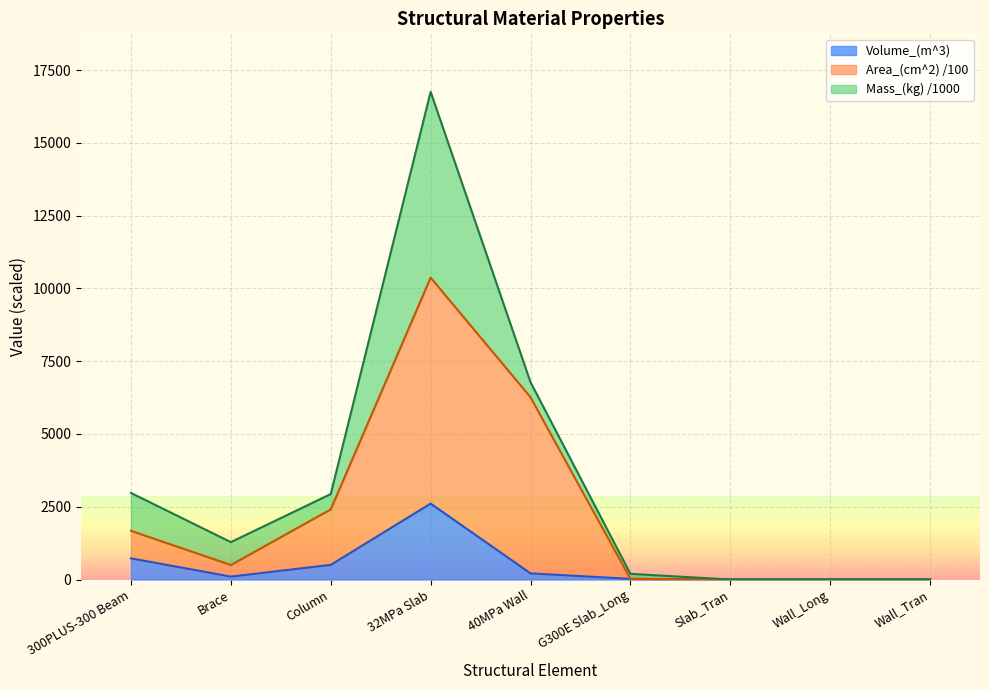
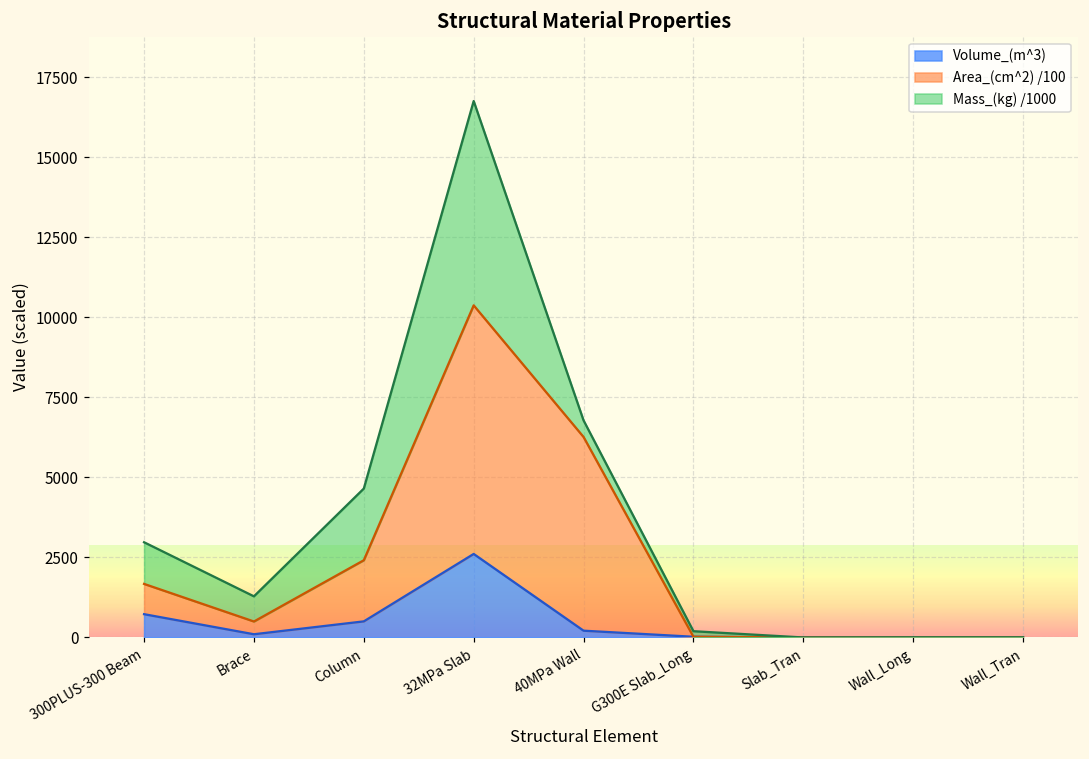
  {
    "Volume_(m^3)": {
      "300PLUS-300 Beam": 700,
      "Brace": 100,
      "Column": 500,
      "32MPa Slab": 2600,
      "40MPa Wall": 200
    },
    "Area_(cm^2) /100": {
      "300PLUS-300 Beam": 900,
      "Brace": 400,
      "Column": 1900,
      "32MPa Slab": 7800,
      "40MPa Wall": 6000
    },
    "Mass_(kg) /1000": {
      "300PLUS-300 Beam": 1300,
      "Brace": 800,
-     "Column": 500,
+     "Column": 2200,
      "32MPa Slab": 6400,
      "40MPa Wall": 500,
      "G300E Slab_Long": 200
    }
  }
